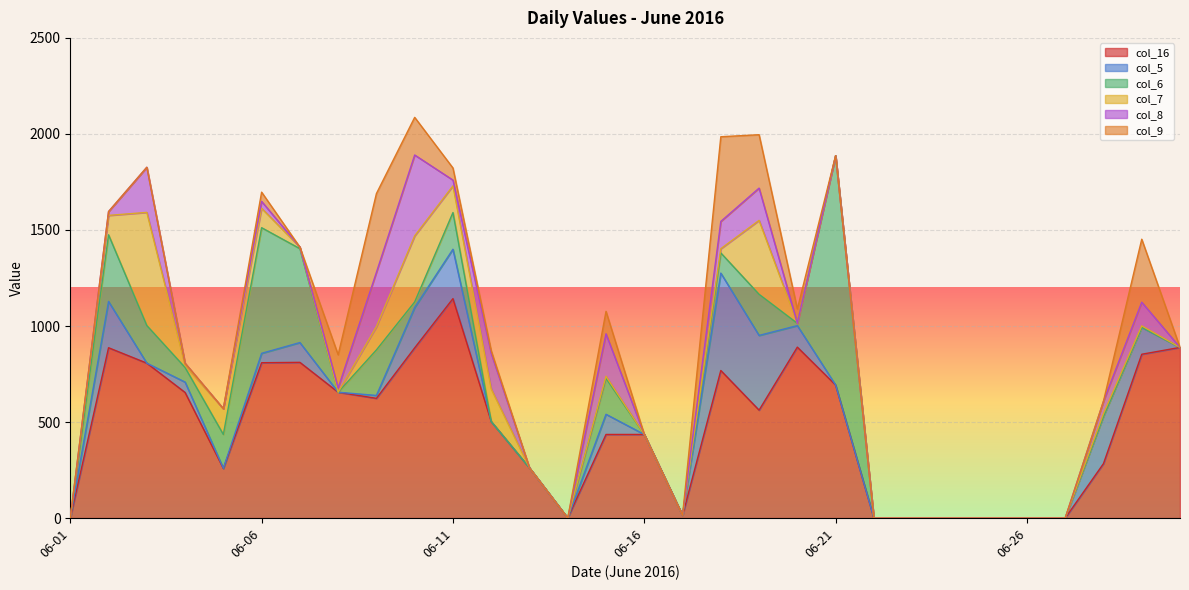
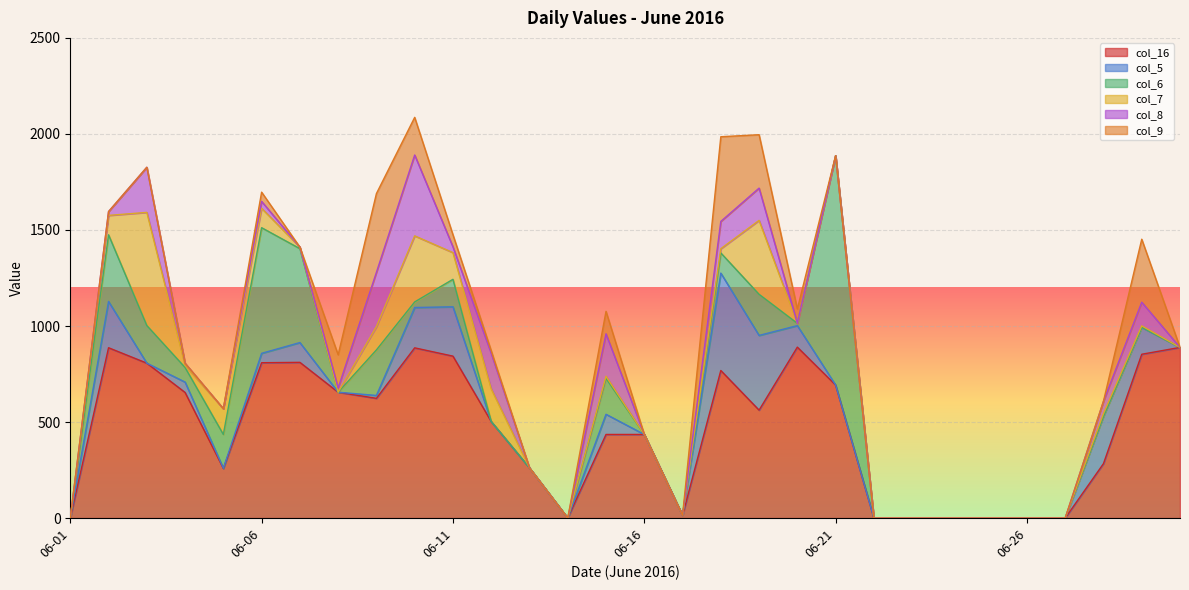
  {
    "col_16": {
      "06-06": 810,
-     "06-11": 1140
+     "06-11": 840
    },
    "col_5": {
      "06-06": 50,
      "06-11": 260
    },
    "col_6": {
      "06-06": 650,
-     "06-11": 190
+     "06-11": 140
    },
    "col_8": {
      "06-06": 40,
      "06-11": 30
    }
  }
